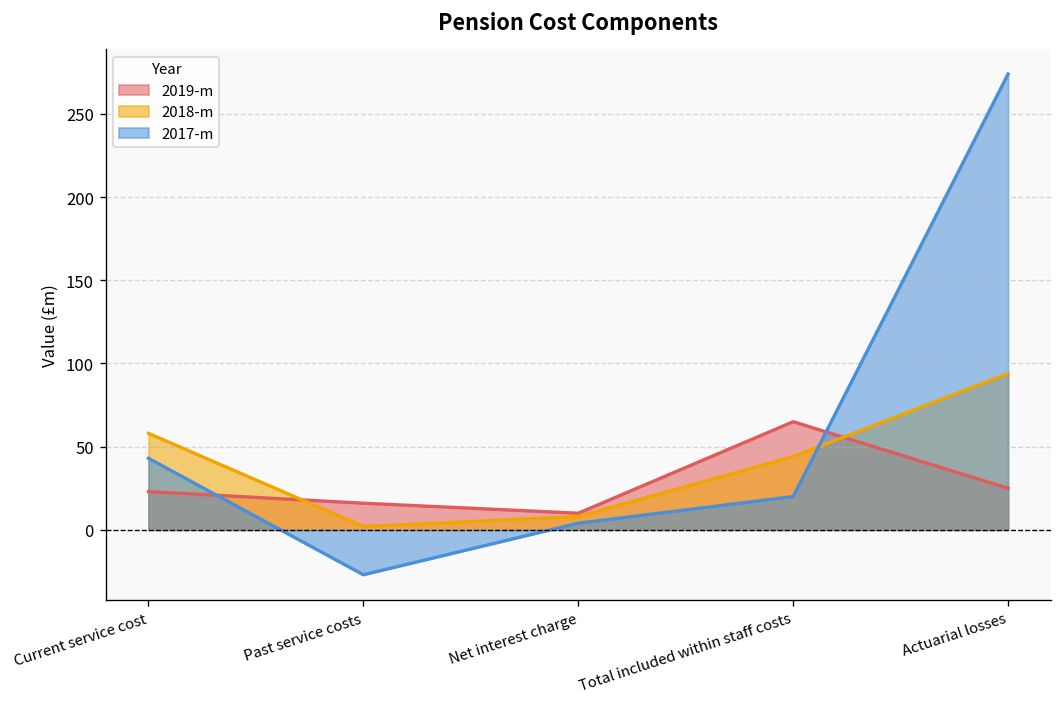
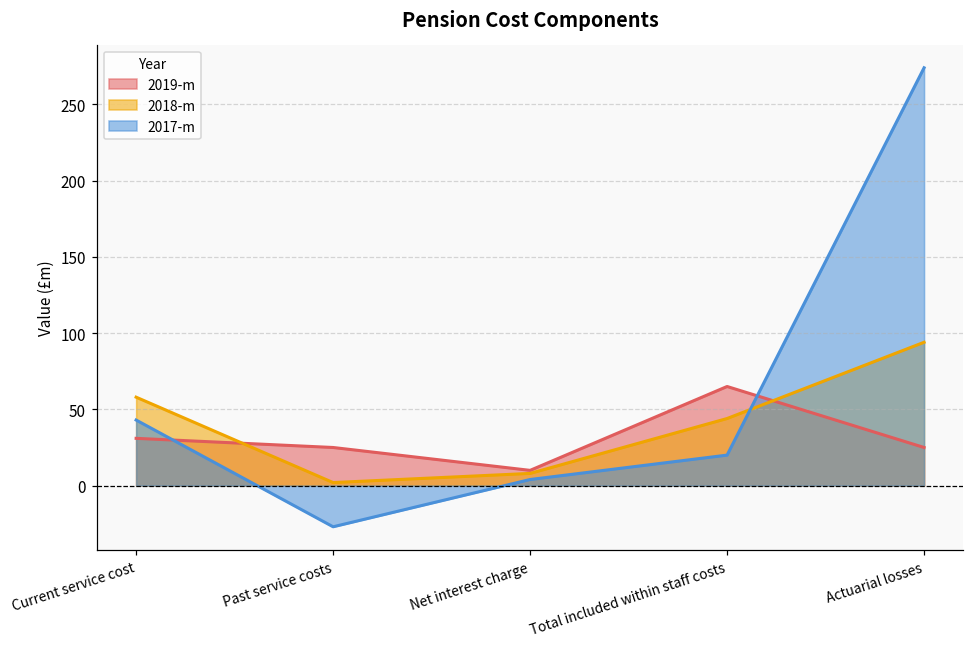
  {
    "2019-m": {
-     "Current service cost": 23,
-     "Past service costs": 16,
+     "Current service cost": 31,
+     "Past service costs": 25,
      "Net interest charge": 10,
      "Total included within staff costs": 65,
      "Actuarial losses": 25
    },
    "2018-m": {
      "Current service cost": 58,
      "Past service costs": 2,
      "Net interest charge": 8,
      "Total included within staff costs": 44,
      "Actuarial losses": 94
    }
  }
